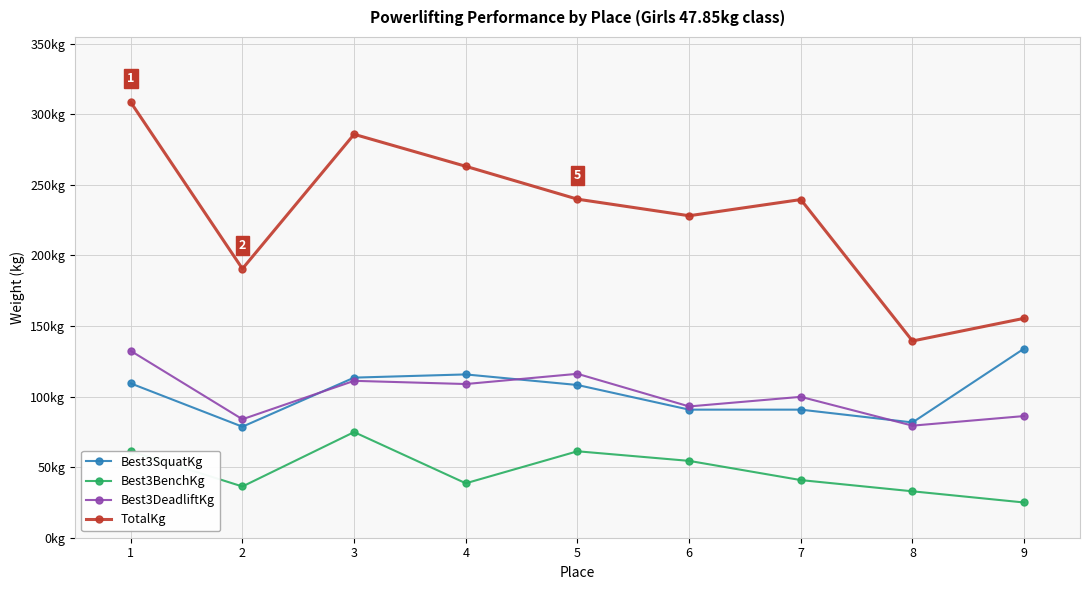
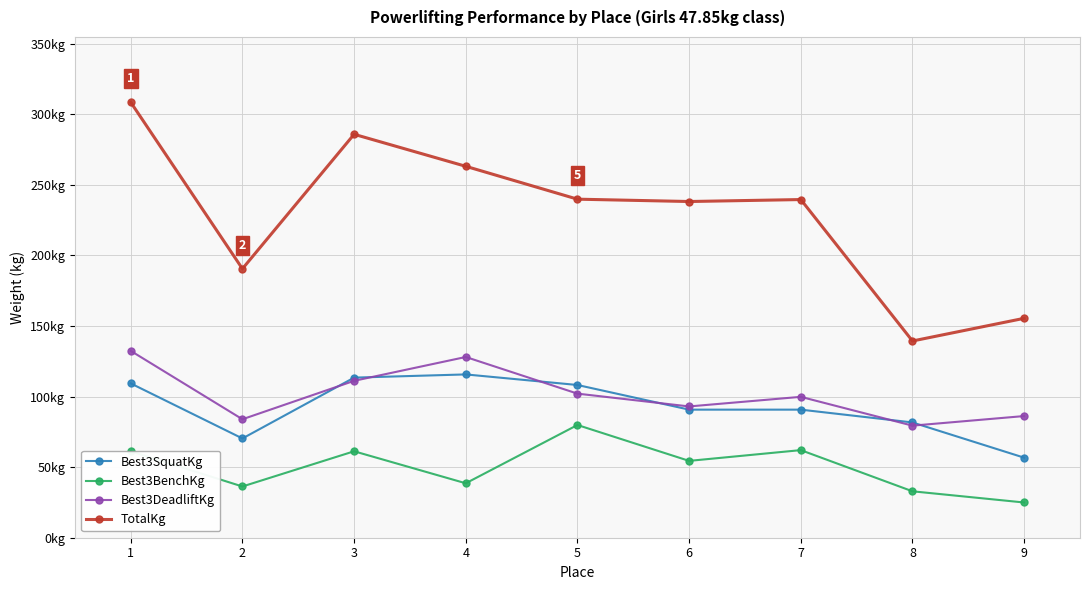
  {
    "Best3SquatKg": {
      "1": "109kg",
-     "2": "79kg",
+     "2": "70kg",
      "3": "113kg",
      "4": "116kg",
      "5": "108kg",
      "6": "91kg",
      "7": "91kg",
      "8": "82kg",
-     "9": "134kg"
+     "9": "57kg"
    },
    "Best3BenchKg": {
      "2": "36kg",
-     "3": "75kg",
+     "3": "61kg",
      "4": "39kg",
-     "5": "61kg",
+     "5": "80kg",
      "6": "54kg",
-     "7": "41kg",
+     "7": "62kg",
      "8": "33kg",
      "9": "25kg"
    },
    "Best3DeadliftKg": {
      "1": "132kg",
      "2": "84kg",
      "3": "111kg",
-     "4": "109kg",
-     "5": "116kg",
+     "4": "128kg",
+     "5": "102kg",
      "6": "93kg",
      "7": "100kg",
      "8": "79kg",
      "9": "86kg"
    },
    "TotalKg": {
      "3": "286kg",
      "4": "263kg",
-     "6": "228kg",
+     "6": "238kg",
      "7": "240kg",
      "8": "139kg",
      "9": "155kg"
    }
  }
